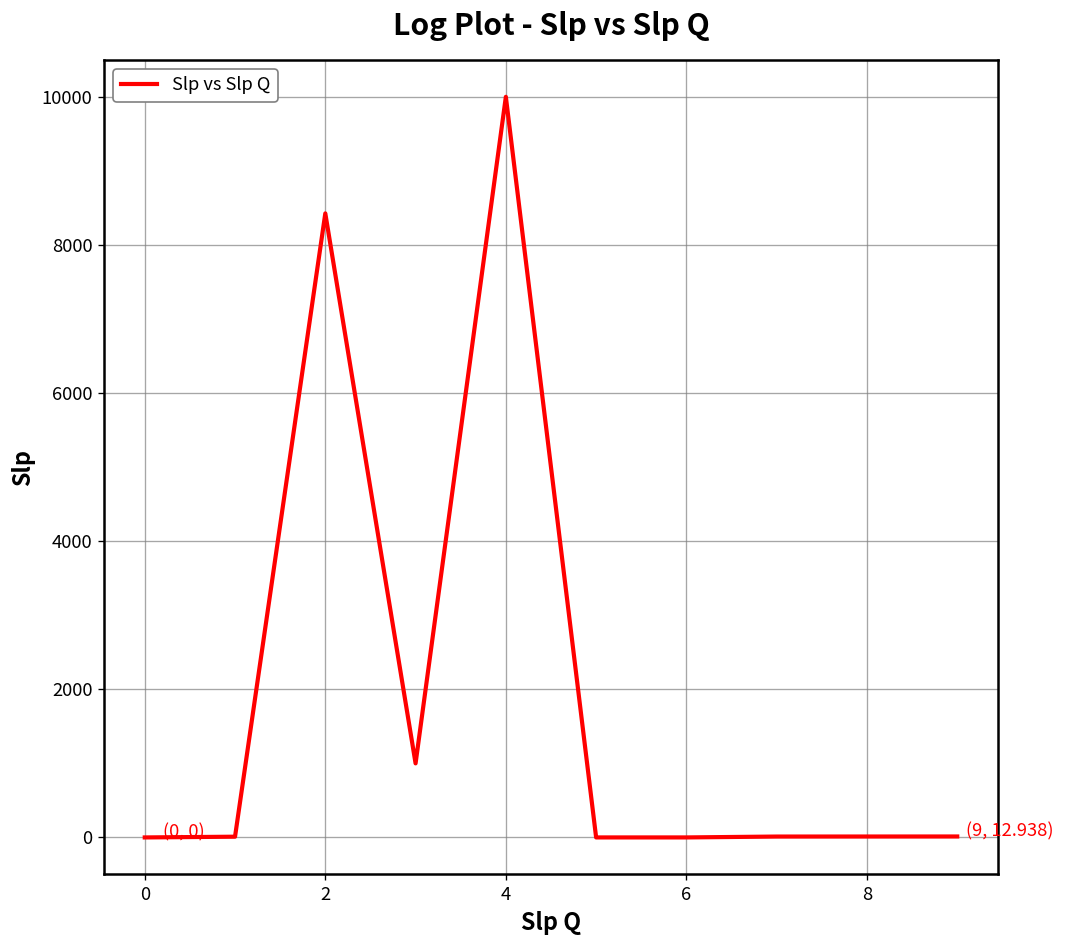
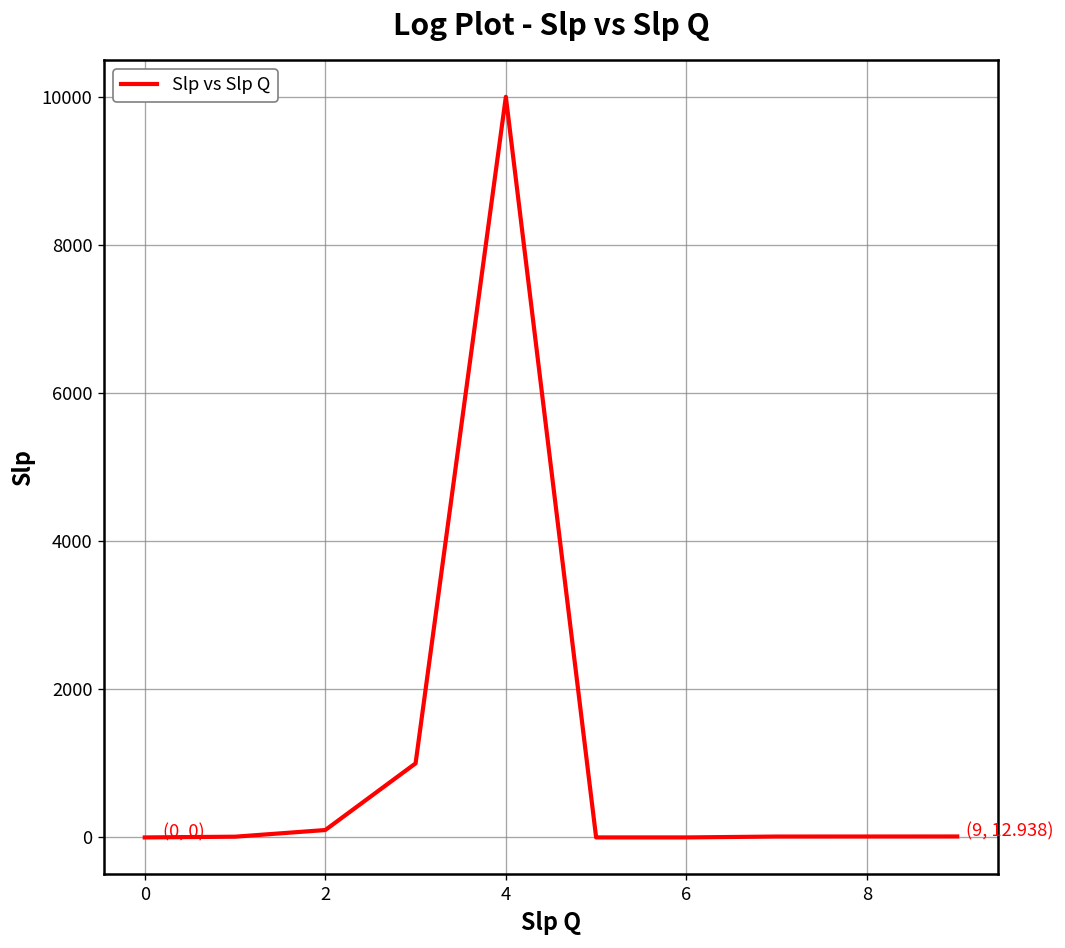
  {
-   "2": 8400,
+   "2": 100,
    "4": 10000,
    "6": 0
  }
